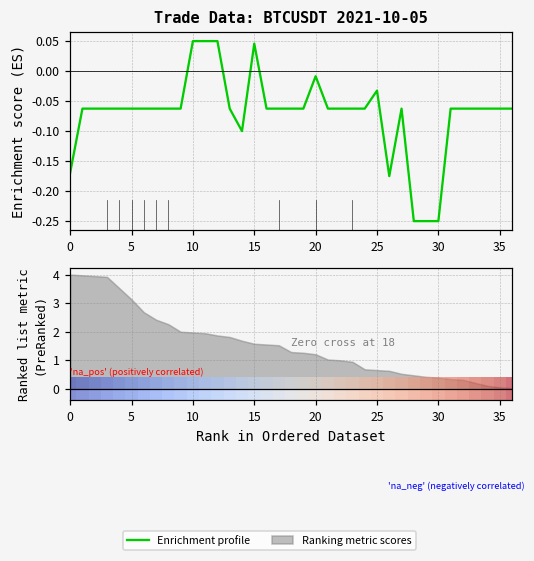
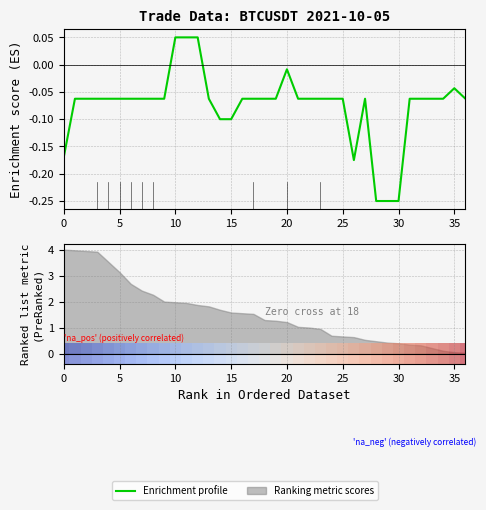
  {
    "Trade Data: BTCUSDT 2021-10-05": {
      "0": -0.17,
      "5": -0.06,
      "10": 0.05,
-     "15": 0.05,
+     "15": -0.10,
      "20": -0.01,
-     "25": -0.03,
+     "25": -0.06,
      "30": -0.25,
-     "35": -0.06
+     "35": -0.04
    }
  }
